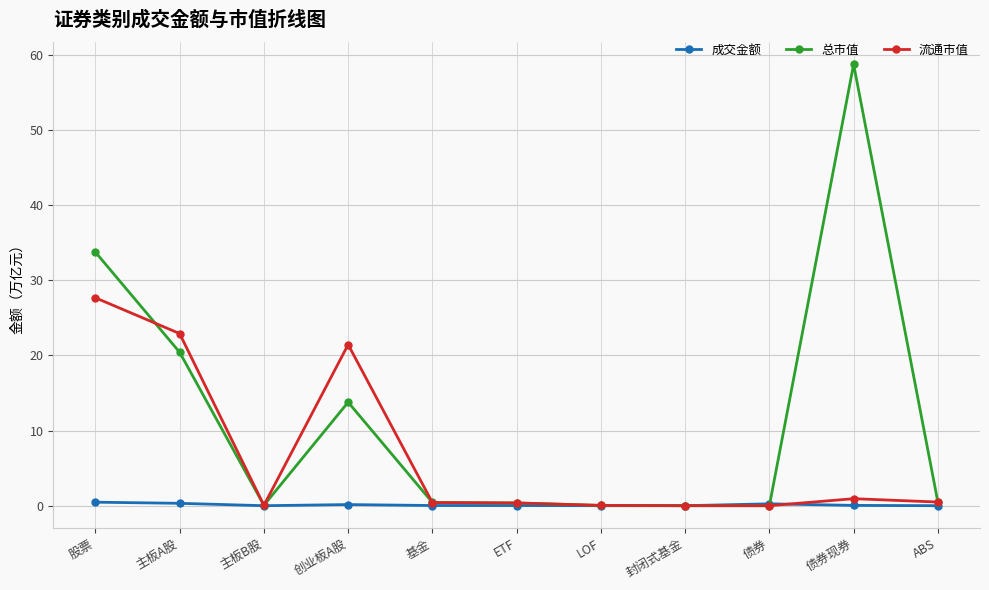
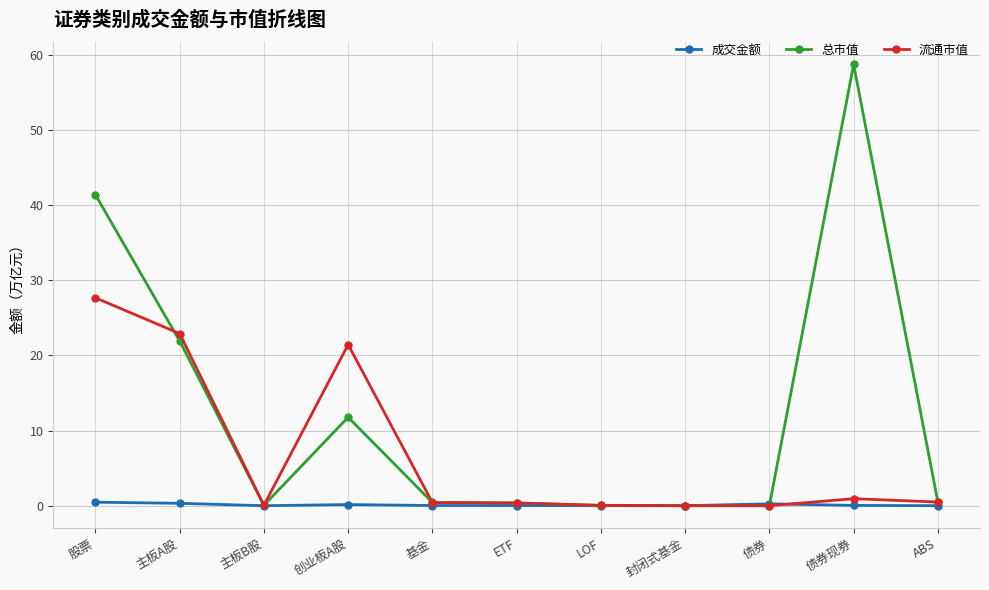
  {
    "成交金额": {
      "股票": 0,
      "主板A股": 0,
      "创业板A股": 0,
      "基金": 0,
      "债券现券": 0,
      "ABS": 0
    },
    "总市值": {
-     "股票": 34,
-     "主板A股": 20,
-     "创业板A股": 14,
+     "股票": 41,
+     "主板A股": 22,
+     "创业板A股": 12,
      "债券现券": 59
    },
    "流通市值": {
      "股票": 28,
      "主板A股": 23,
      "创业板A股": 21,
      "债券现券": 1
    }
  }
